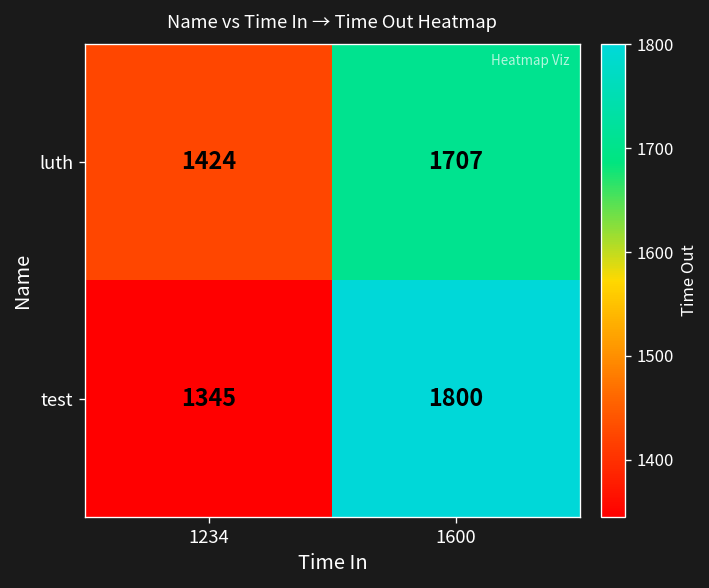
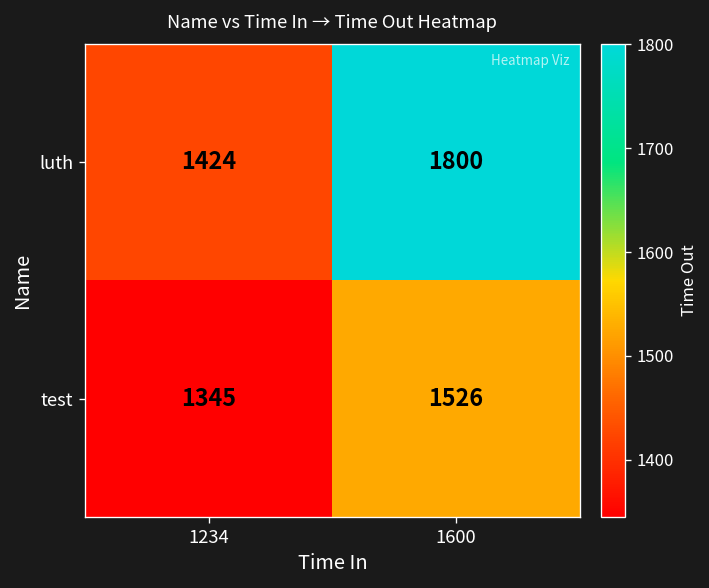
  {
    "luth": {
      "1234": 1424,
-     "1600": 1707
+     "1600": 1800
    },
    "test": {
      "1234": 1345,
-     "1600": 1800
+     "1600": 1526
    }
  }
